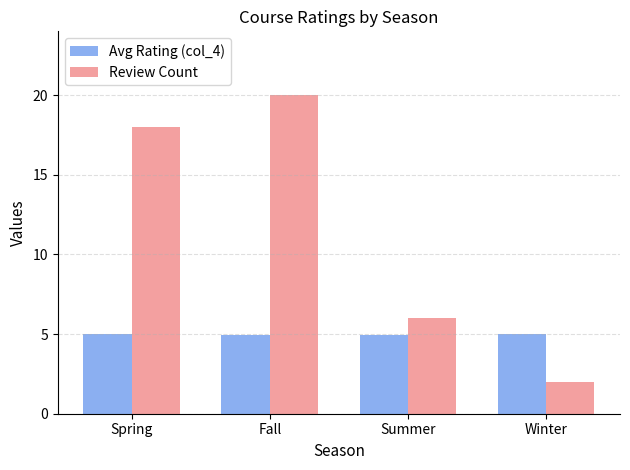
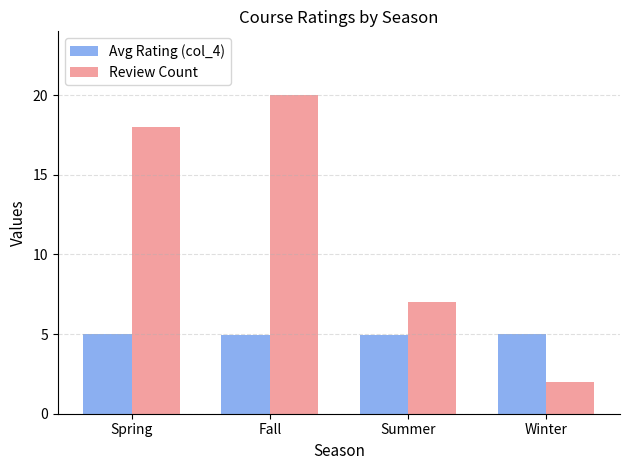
  {
    "Avg Rating (col_4)": {
      "Spring": 5,
      "Fall": 5,
      "Summer": 5,
      "Winter": 5
    },
    "Review Count": {
      "Spring": 18,
      "Fall": 20,
-     "Summer": 6,
+     "Summer": 7,
      "Winter": 2
    }
  }
